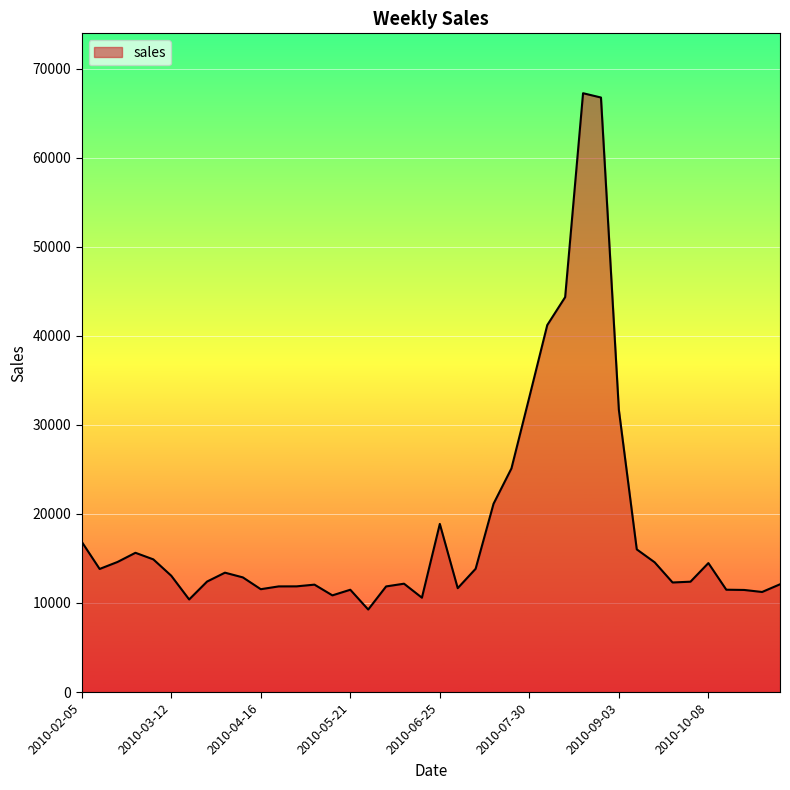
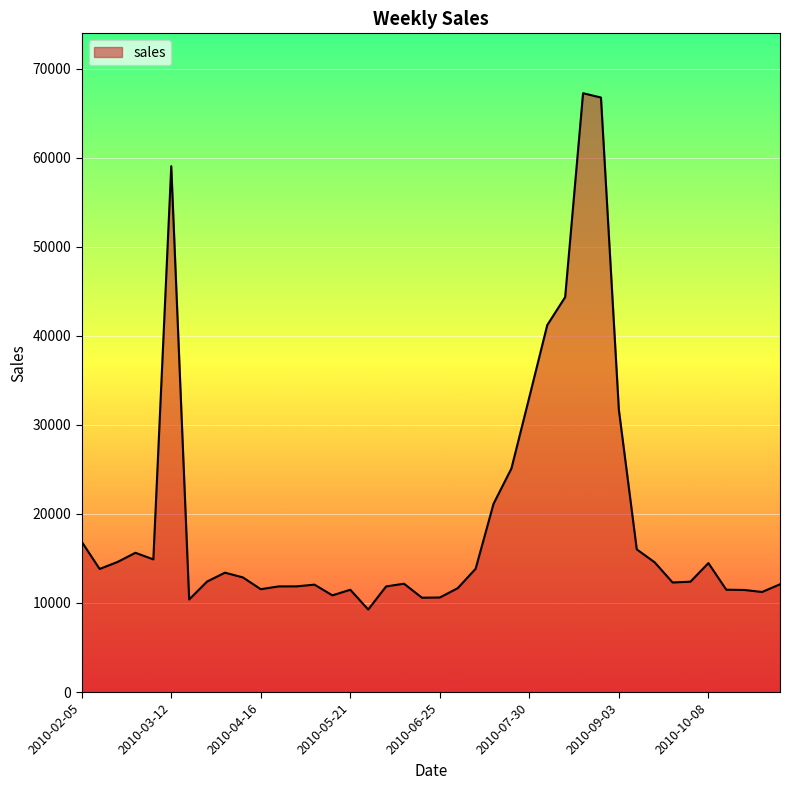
  {
    "2010-02-05": 17000,
-   "2010-03-12": 13000,
+   "2010-03-12": 59000,
    "2010-04-16": 12000,
    "2010-05-21": 11000,
-   "2010-06-25": 19000,
+   "2010-06-25": 11000,
    "2010-07-30": 33000,
    "2010-09-03": 32000,
    "2010-10-08": 14000
  }
